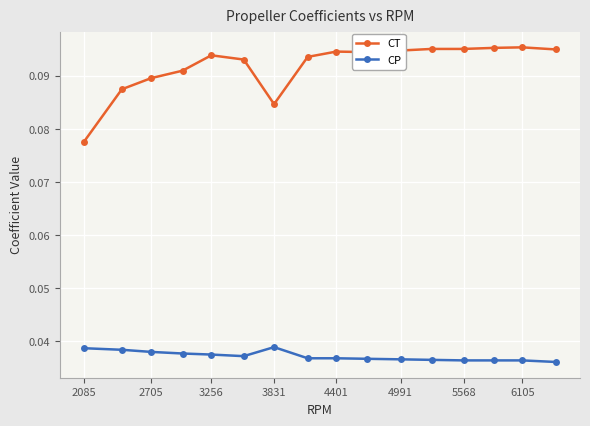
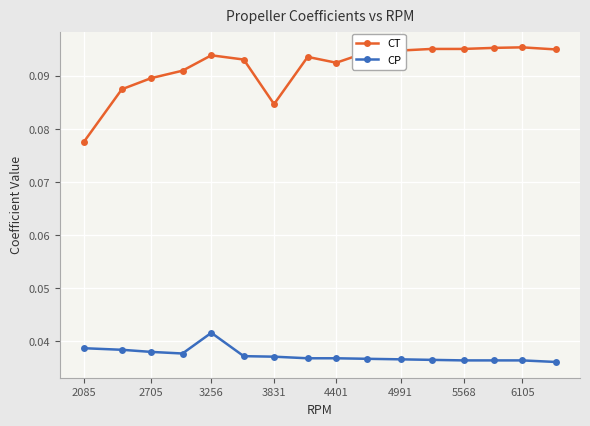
  {
    "CT": {
      "2085": 0.078,
      "2705": 0.090,
      "3256": 0.094,
      "3831": 0.085,
-     "4401": 0.095,
+     "4401": 0.093,
      "5568": 0.095,
      "6105": 0.095
    },
    "CP": {
      "2085": 0.039,
      "2705": 0.038,
-     "3256": 0.038,
-     "3831": 0.039,
+     "3256": 0.042,
+     "3831": 0.037,
      "4401": 0.037,
      "4991": 0.037,
      "5568": 0.036,
      "6105": 0.036
    }
  }
